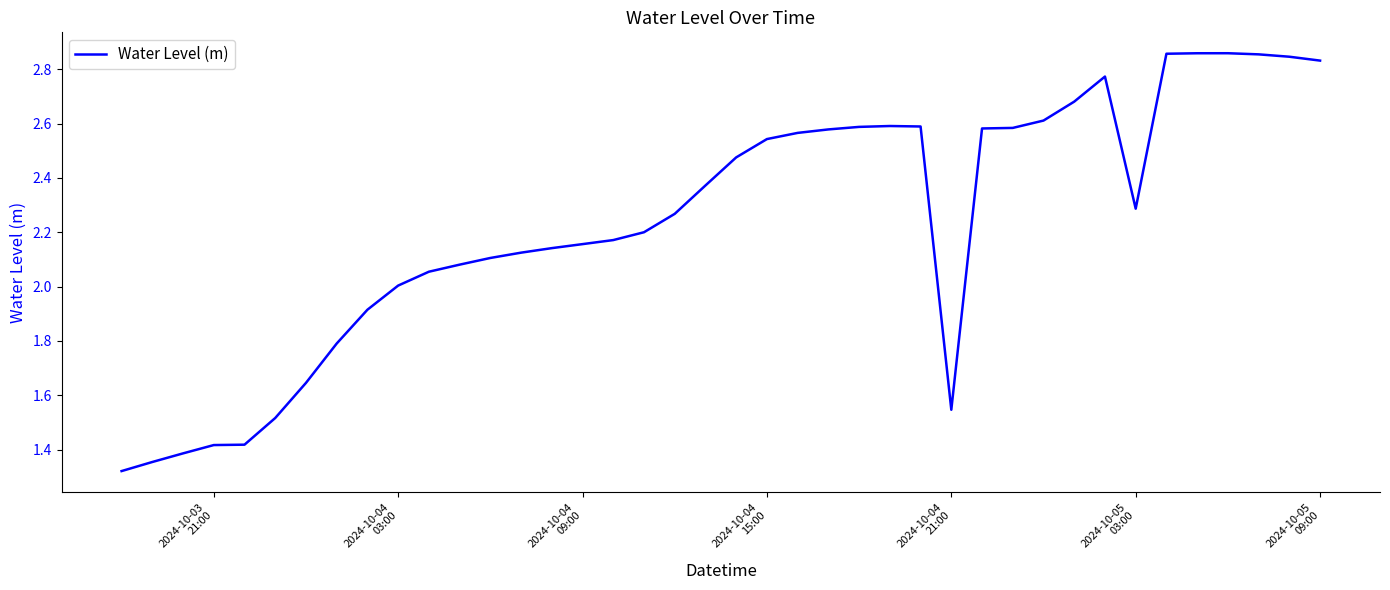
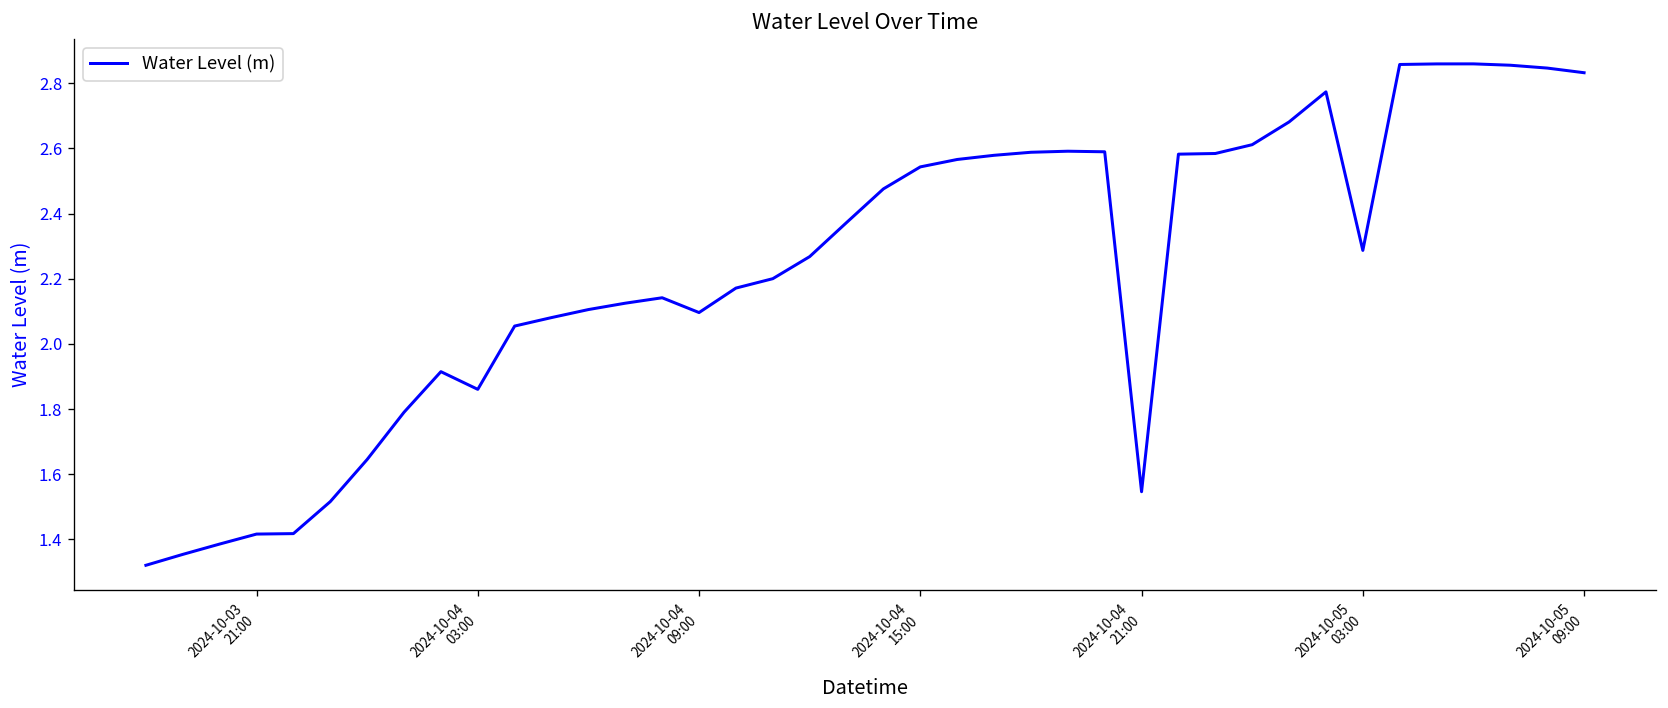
  {
    "2024-10-03 21:00": 1.42,
-   "2024-10-04 03:00": 2.00,
-   "2024-10-04 09:00": 2.16,
+   "2024-10-04 03:00": 1.86,
+   "2024-10-04 09:00": 2.10,
    "2024-10-04 15:00": 2.54,
    "2024-10-04 21:00": 1.55,
    "2024-10-05 03:00": 2.29,
    "2024-10-05 09:00": 2.83
  }
